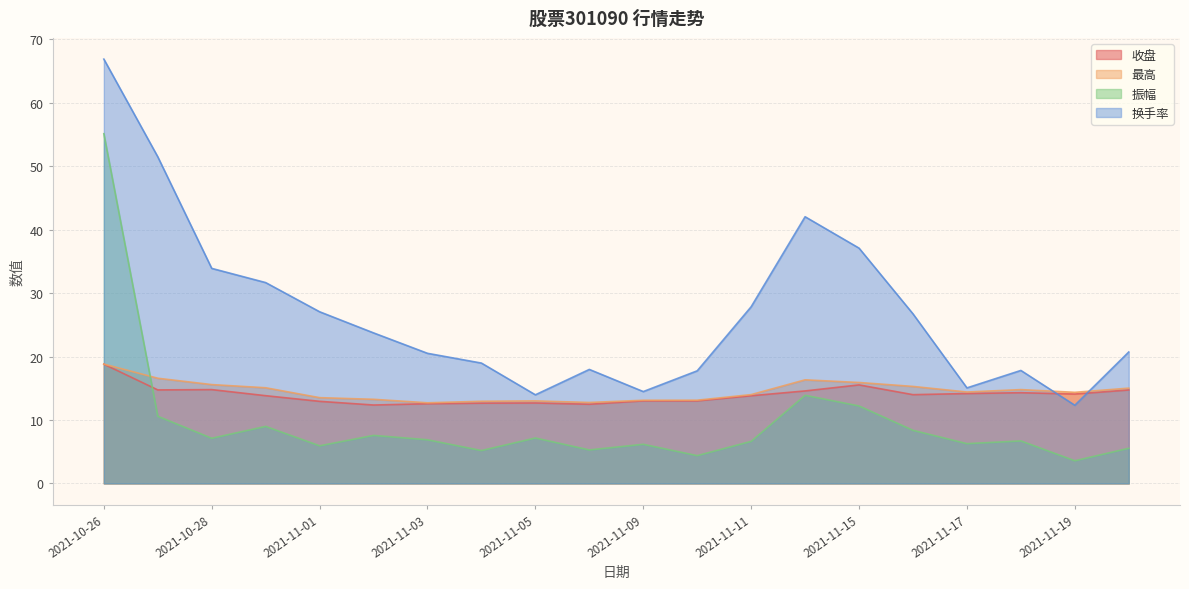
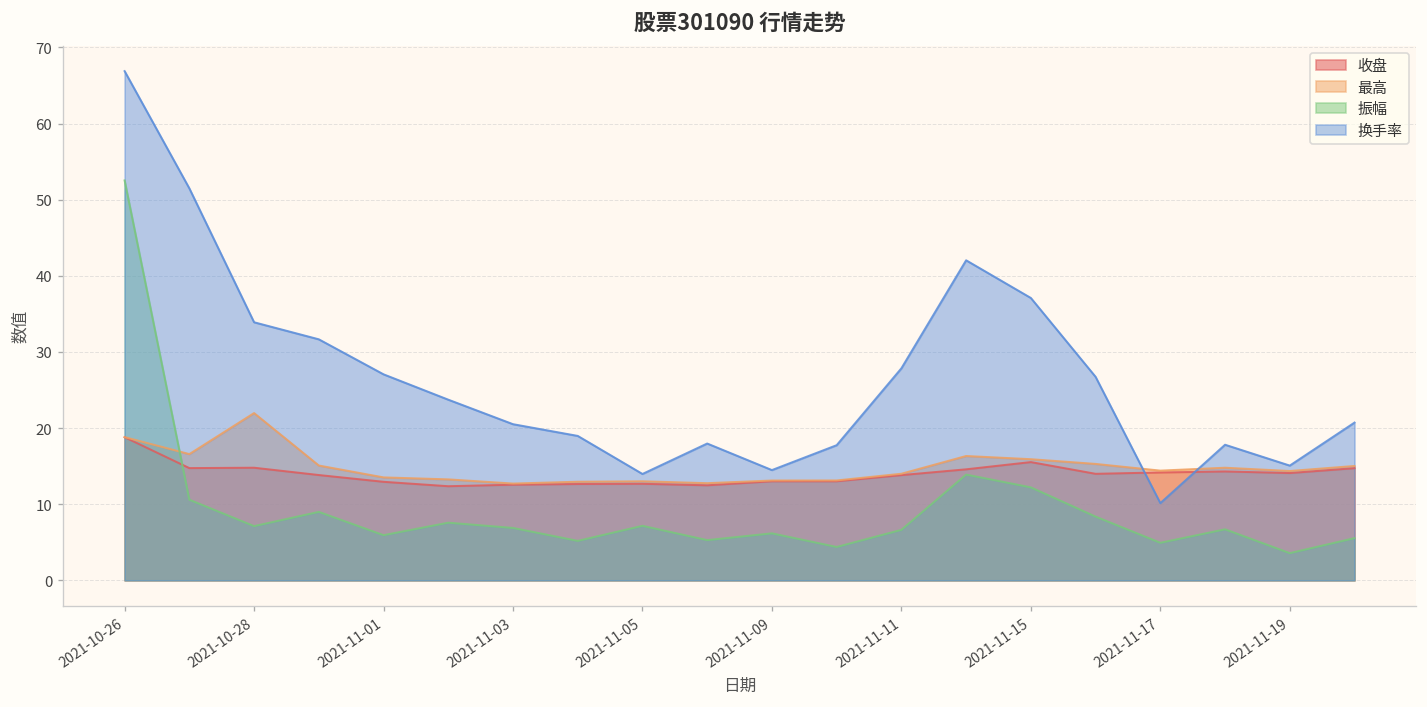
  {
    "收盘": {
      "2021-10-28": 15,
      "2021-11-01": 13
    },
    "最高": {
-     "2021-10-28": 16,
+     "2021-10-28": 22,
      "2021-11-01": 14
    },
    "振幅": {
-     "2021-10-26": 55,
+     "2021-10-26": 53,
      "2021-10-28": 7,
      "2021-11-01": 6,
      "2021-11-03": 7,
      "2021-11-05": 7,
      "2021-11-09": 6,
      "2021-11-11": 7,
      "2021-11-15": 12,
-     "2021-11-17": 6,
+     "2021-11-17": 5,
      "2021-11-19": 4
    },
    "换手率": {
      "2021-10-26": 67,
      "2021-10-28": 34,
      "2021-11-01": 27,
      "2021-11-03": 21,
      "2021-11-05": 14,
      "2021-11-09": 14,
      "2021-11-11": 28,
      "2021-11-15": 37,
-     "2021-11-17": 15,
-     "2021-11-19": 12
+     "2021-11-17": 10,
+     "2021-11-19": 15
    }
  }
